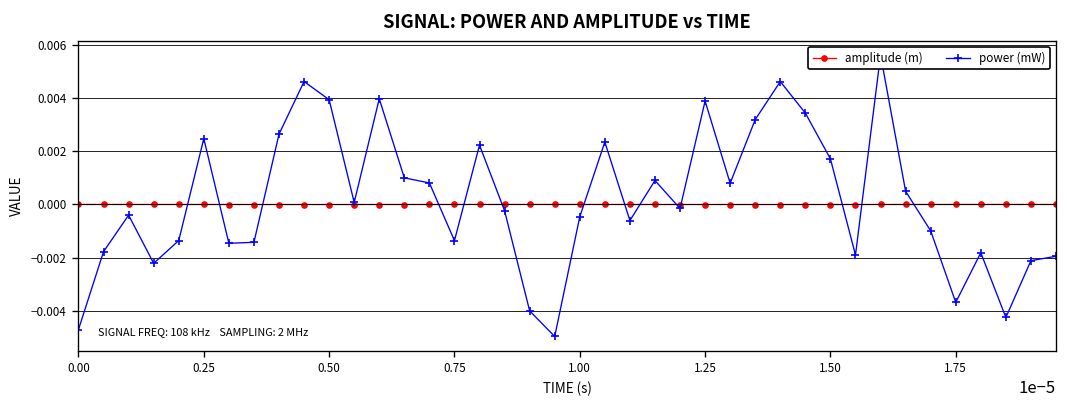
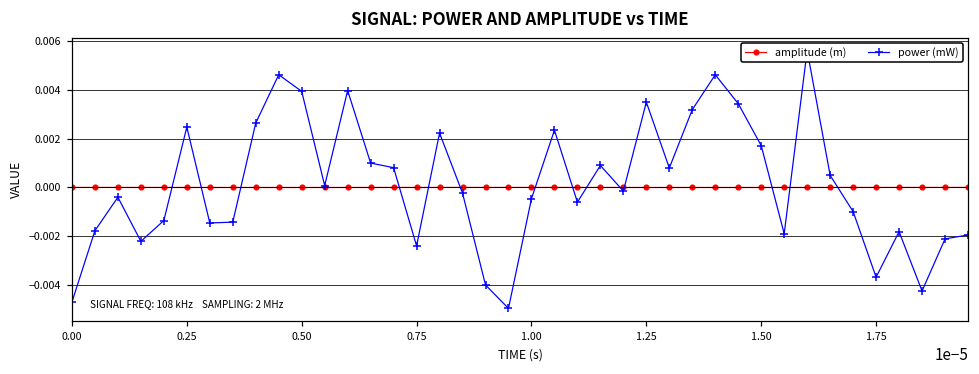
  {
    "amplitude (m)": {
      "0.00": 0.0000,
      "0.25": 0.0000,
      "0.50": 0.0000,
      "0.75": 0.0000,
      "1.00": 0.0000,
      "1.25": 0.0000,
      "1.50": 0.0000,
      "1.75": 0.0000
    },
    "power (mW)": {
      "0.25": 0.0025,
      "0.50": 0.0039,
-     "0.75": -0.0014,
+     "0.75": -0.0024,
      "1.00": -0.0005,
-     "1.25": 0.0039,
+     "1.25": 0.0035,
      "1.50": 0.0017,
      "1.75": -0.0037
    }
  }
